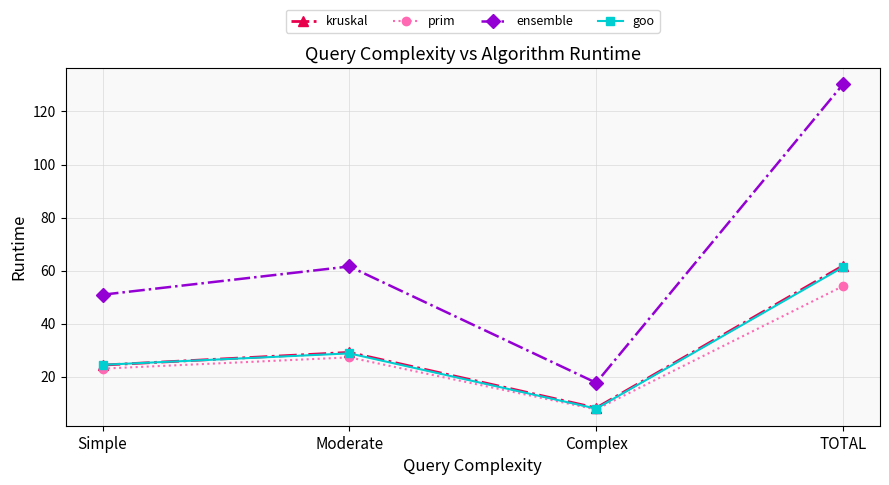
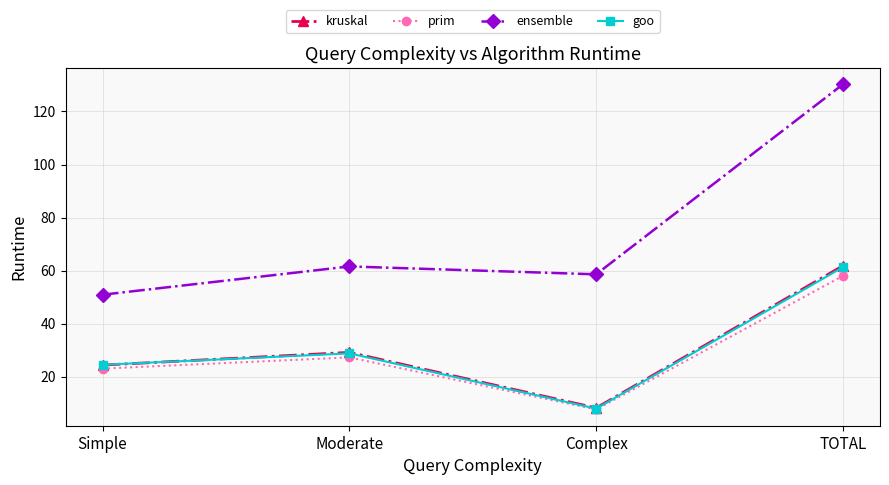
  {
    "prim": {
      "Simple": 23,
      "Moderate": 27,
-     "TOTAL": 54
+     "TOTAL": 58
    },
    "ensemble": {
      "Simple": 51,
      "Moderate": 62,
-     "Complex": 18,
+     "Complex": 59,
      "TOTAL": 130
    }
  }
